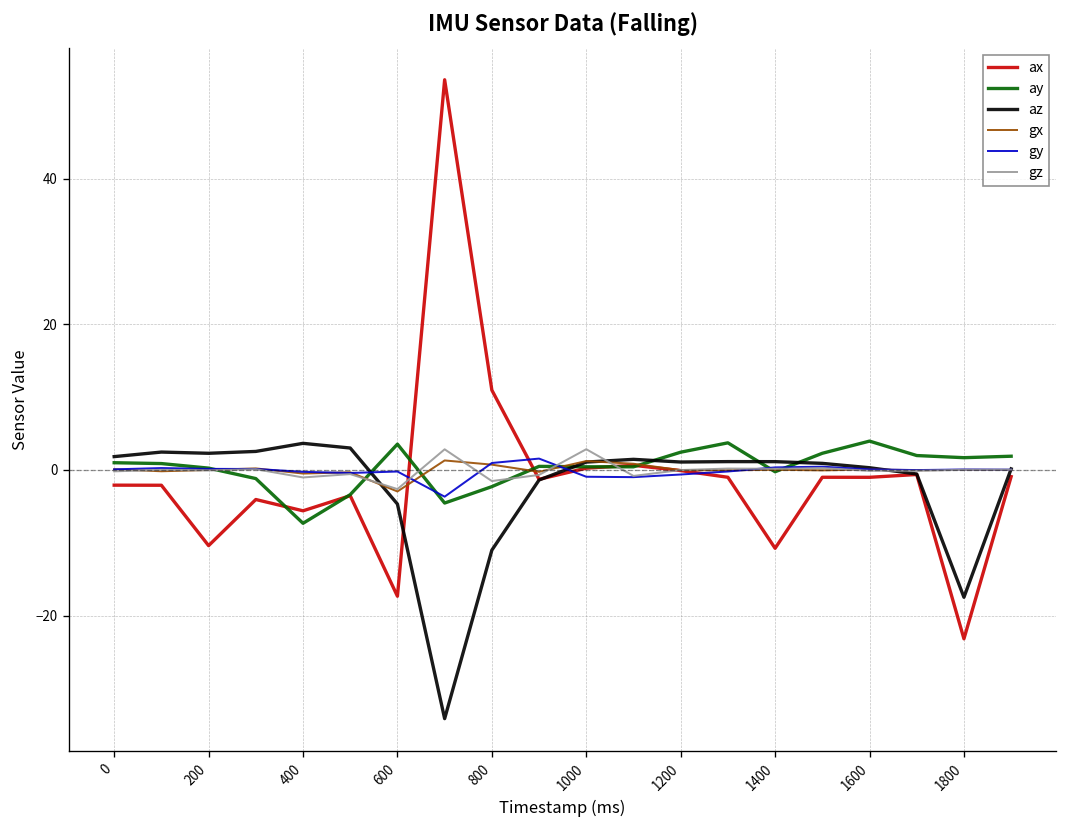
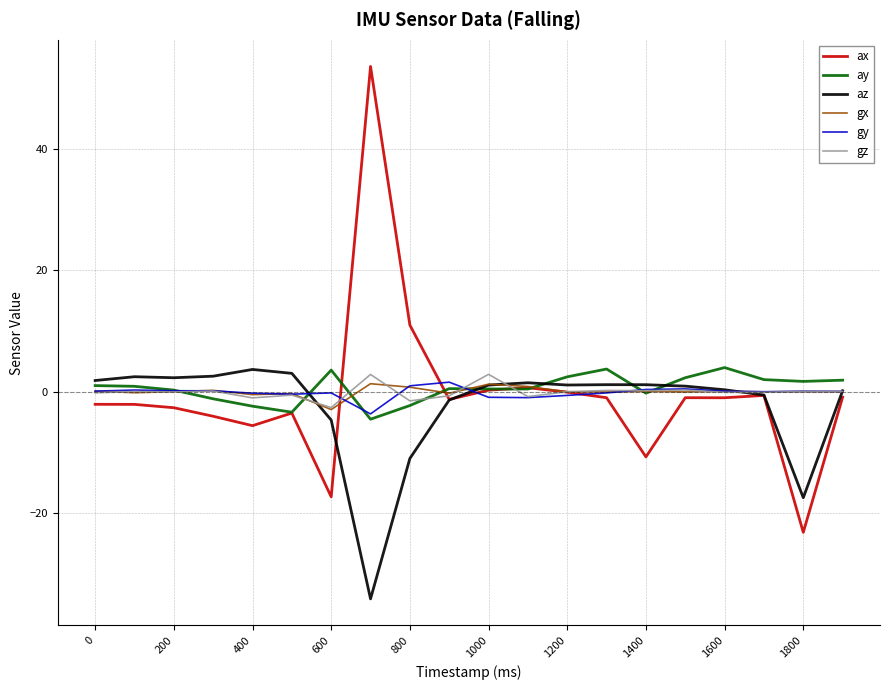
  {
    "ax": {
      "0": -2,
-     "200": -10,
+     "200": -3,
      "400": -6,
      "600": -17,
      "800": 11,
      "1400": -11,
      "1600": -1,
      "1800": -23
    },
    "ay": {
      "0": 1,
-     "400": -7,
+     "400": -2,
      "600": 4,
      "800": -2,
      "1200": 2,
      "1600": 4,
      "1800": 2
    },
    "az": {
      "0": 2,
      "200": 2,
      "400": 4,
      "600": -5,
      "800": -11,
      "1200": 1,
      "1400": 1,
      "1800": -17
    },
    "gy": {
      "600": 0,
      "1000": -1,
      "1200": -1
    },
    "gz": {
      "400": -1,
      "800": -2,
      "1000": 3
    }
  }
